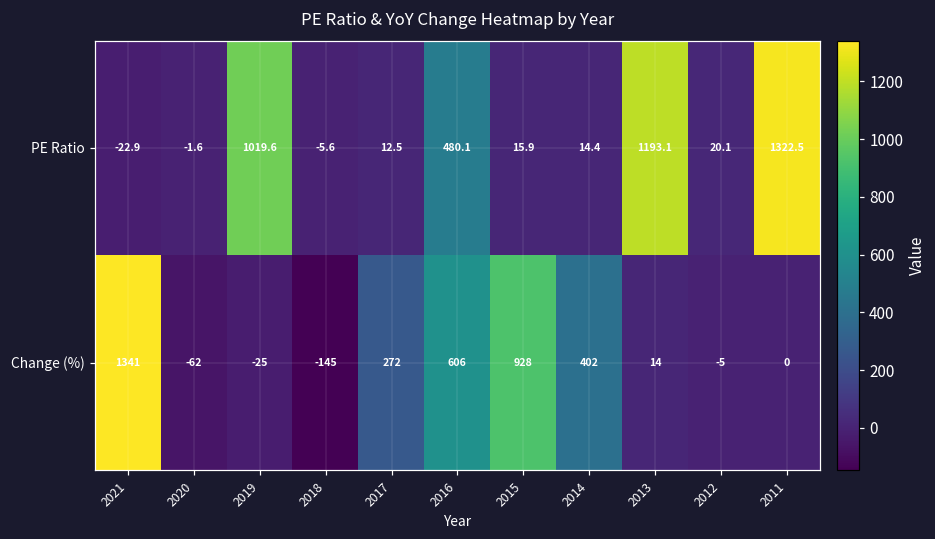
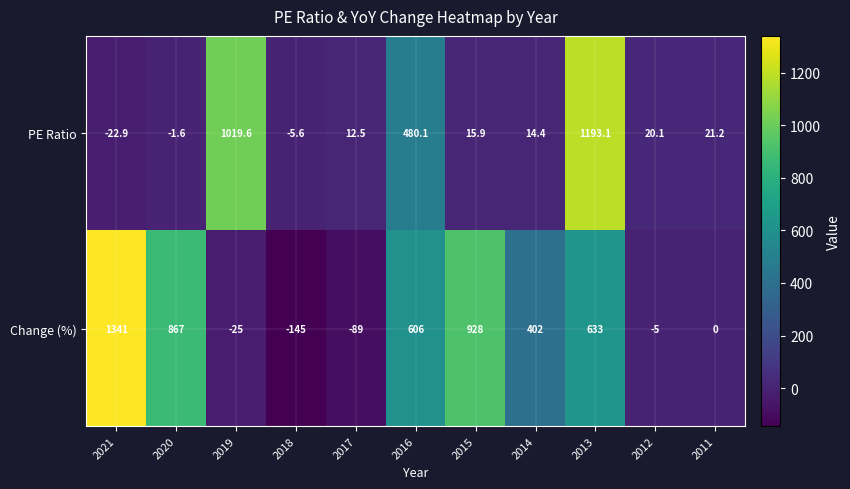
  {
    "PE Ratio": {
      "2021": -22.9,
      "2020": -1.6,
      "2019": 1019.6,
      "2018": -5.6,
      "2017": 12.5,
      "2016": 480.1,
      "2015": 15.9,
      "2014": 14.4,
      "2013": 1193.1,
      "2012": 20.1,
-     "2011": 1322.5
+     "2011": 21.2
    },
    "Change (%)": {
      "2021": 1341,
-     "2020": -62,
+     "2020": 867,
      "2019": -25,
      "2018": -145,
-     "2017": 272,
+     "2017": -89,
      "2016": 606,
      "2015": 928,
      "2014": 402,
-     "2013": 14,
+     "2013": 633,
      "2012": -5,
      "2011": 0
    }
  }
